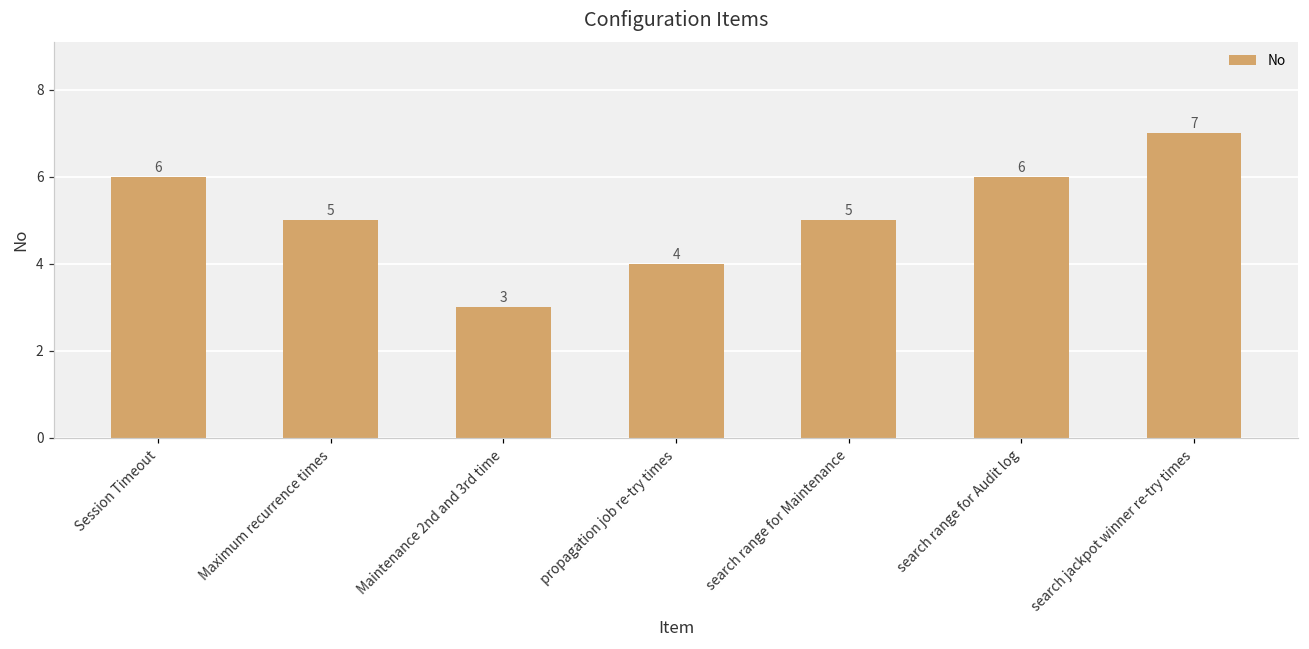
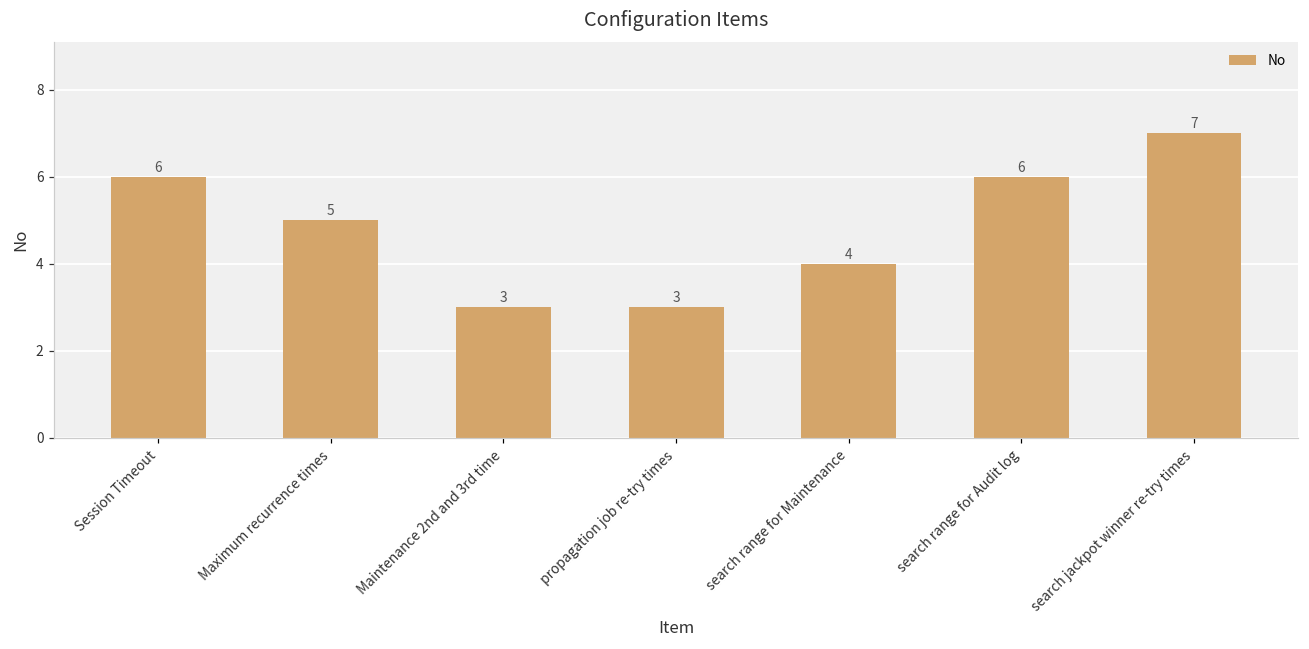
  {
    "Session Timeout": 6,
    "Maximum recurrence times": 5,
    "Maintenance 2nd and 3rd time": 3,
-   "propagation job re-try times": 4,
-   "search range for Maintenance": 5,
+   "propagation job re-try times": 3,
+   "search range for Maintenance": 4,
    "search range for Audit log": 6,
    "search jackpot winner re-try times": 7
  }
